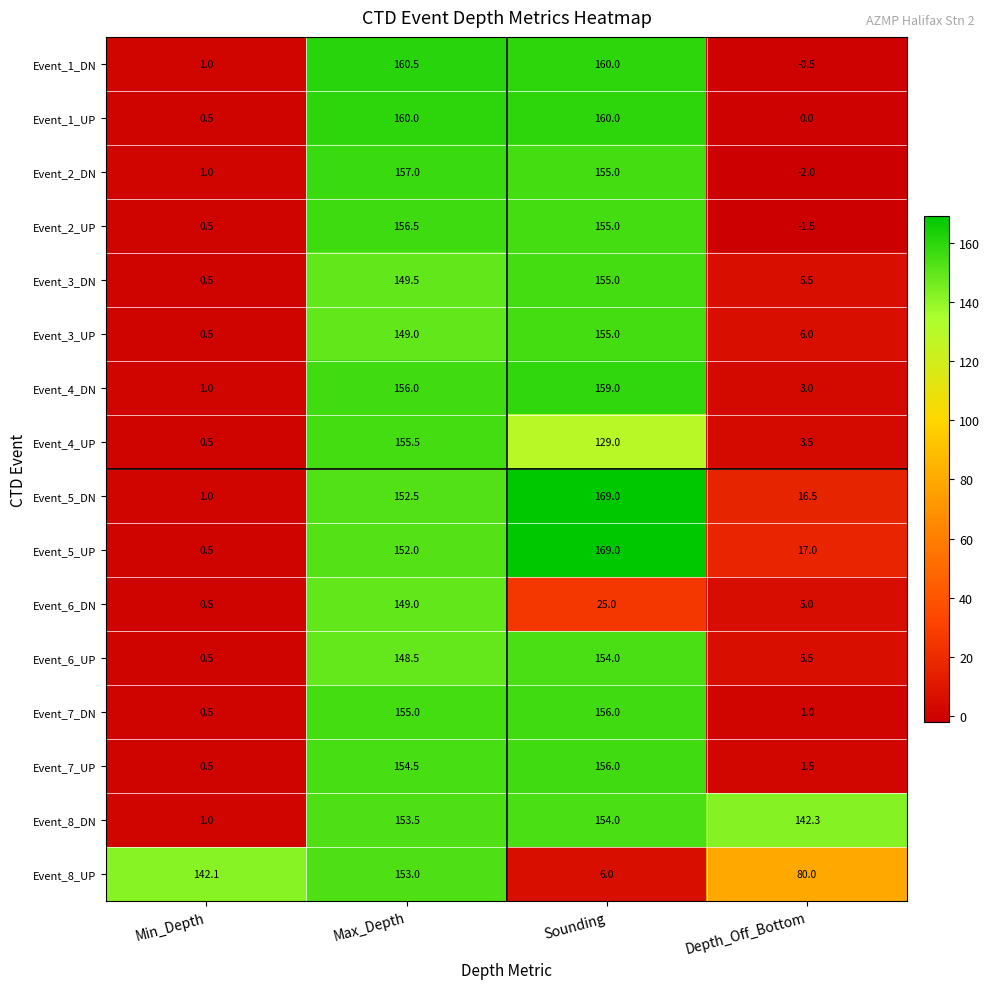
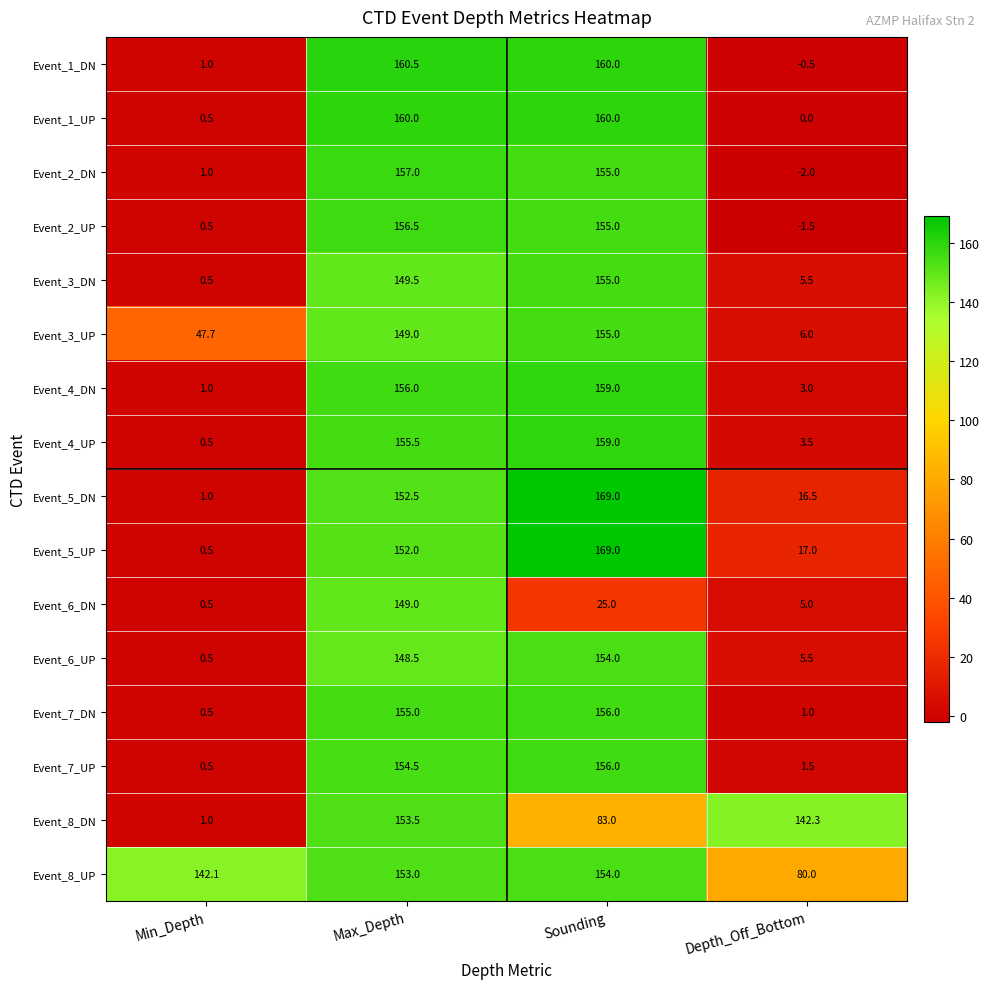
  {
    "Event_1_DN": {
      "Min_Depth": 1.0,
      "Max_Depth": 160.5,
      "Sounding": 160.0,
      "Depth_Off_Bottom": -0.5
    },
    "Event_1_UP": {
      "Min_Depth": 0.5,
      "Max_Depth": 160.0,
      "Sounding": 160.0,
      "Depth_Off_Bottom": 0.0
    },
    "Event_2_DN": {
      "Min_Depth": 1.0,
      "Max_Depth": 157.0,
      "Sounding": 155.0,
      "Depth_Off_Bottom": -2.0
    },
    "Event_2_UP": {
      "Min_Depth": 0.5,
      "Max_Depth": 156.5,
      "Sounding": 155.0,
      "Depth_Off_Bottom": -1.5
    },
    "Event_3_DN": {
      "Min_Depth": 0.5,
      "Max_Depth": 149.5,
      "Sounding": 155.0,
      "Depth_Off_Bottom": 5.5
    },
    "Event_3_UP": {
-     "Min_Depth": 0.5,
+     "Min_Depth": 47.7,
      "Max_Depth": 149.0,
      "Sounding": 155.0,
      "Depth_Off_Bottom": 6.0
    },
    "Event_4_DN": {
      "Min_Depth": 1.0,
      "Max_Depth": 156.0,
      "Sounding": 159.0,
      "Depth_Off_Bottom": 3.0
    },
    "Event_4_UP": {
      "Min_Depth": 0.5,
      "Max_Depth": 155.5,
-     "Sounding": 129.0,
+     "Sounding": 159.0,
      "Depth_Off_Bottom": 3.5
    },
    "Event_5_DN": {
      "Min_Depth": 1.0,
      "Max_Depth": 152.5,
      "Sounding": 169.0,
      "Depth_Off_Bottom": 16.5
    },
    "Event_5_UP": {
      "Min_Depth": 0.5,
      "Max_Depth": 152.0,
      "Sounding": 169.0,
      "Depth_Off_Bottom": 17.0
    },
    "Event_6_DN": {
      "Min_Depth": 0.5,
      "Max_Depth": 149.0,
      "Sounding": 25.0,
      "Depth_Off_Bottom": 5.0
    },
    "Event_6_UP": {
      "Min_Depth": 0.5,
      "Max_Depth": 148.5,
      "Sounding": 154.0,
      "Depth_Off_Bottom": 5.5
    },
    "Event_7_DN": {
      "Min_Depth": 0.5,
      "Max_Depth": 155.0,
      "Sounding": 156.0,
      "Depth_Off_Bottom": 1.0
    },
    "Event_7_UP": {
      "Min_Depth": 0.5,
      "Max_Depth": 154.5,
      "Sounding": 156.0,
      "Depth_Off_Bottom": 1.5
    },
    "Event_8_DN": {
      "Min_Depth": 1.0,
      "Max_Depth": 153.5,
-     "Sounding": 154.0,
+     "Sounding": 83.0,
      "Depth_Off_Bottom": 142.3
    },
    "Event_8_UP": {
      "Min_Depth": 142.1,
      "Max_Depth": 153.0,
-     "Sounding": 6.0,
+     "Sounding": 154.0,
      "Depth_Off_Bottom": 80.0
    }
  }
